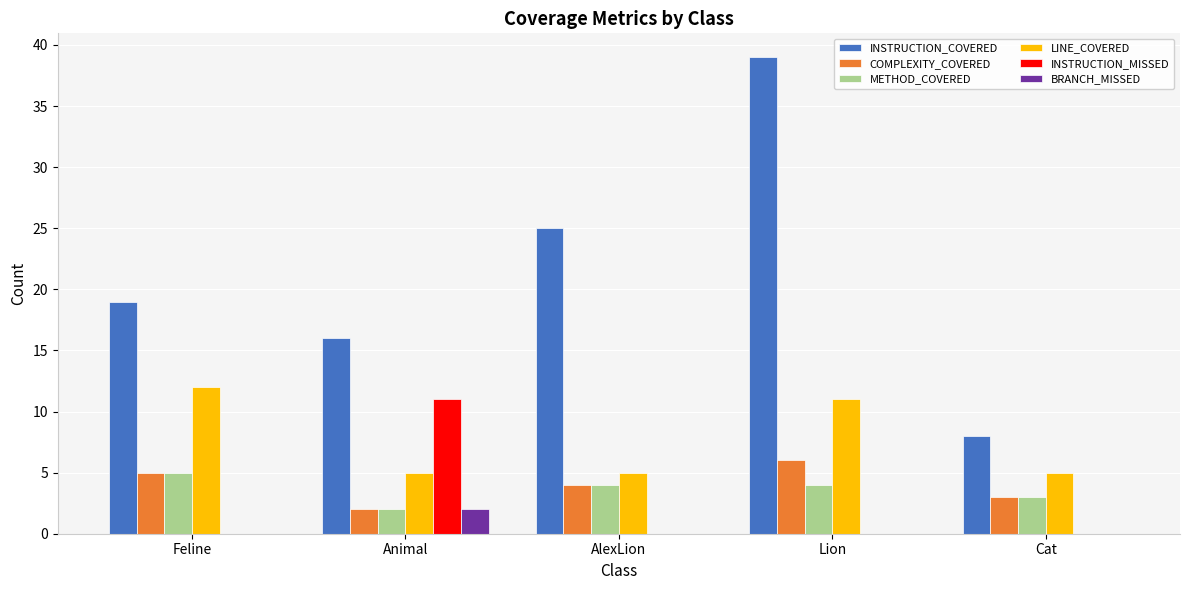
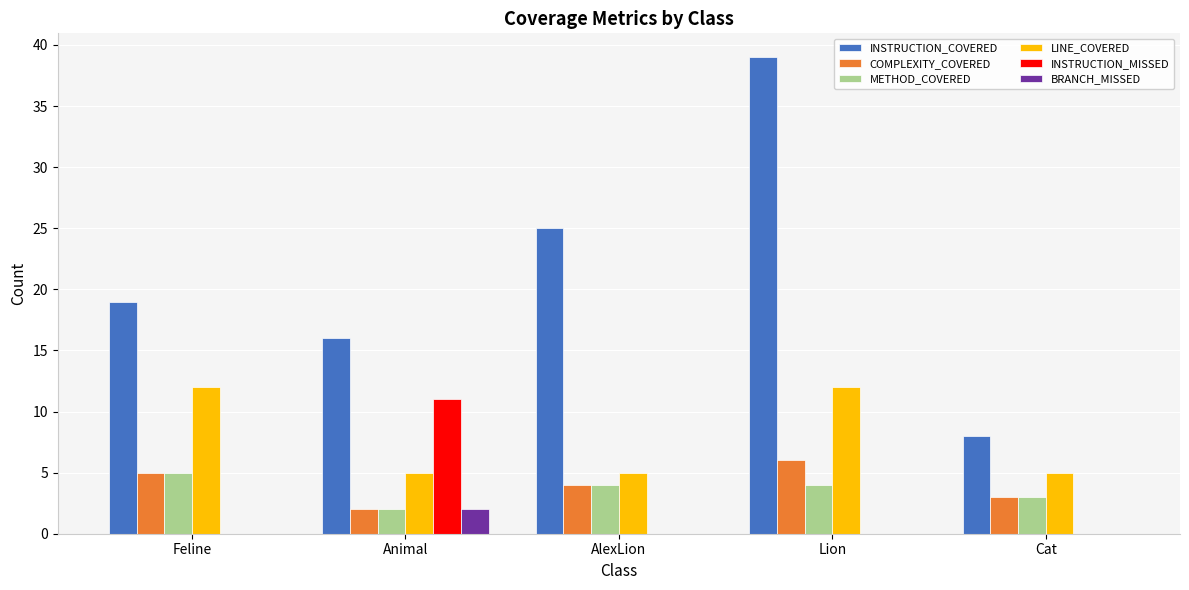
  {
    "INSTRUCTION_COVERED": {
      "Feline": 19,
      "Animal": 16,
      "AlexLion": 25,
      "Lion": 39,
      "Cat": 8
    },
    "COMPLEXITY_COVERED": {
      "Feline": 5,
      "Animal": 2,
      "AlexLion": 4,
      "Lion": 6,
      "Cat": 3
    },
    "METHOD_COVERED": {
      "Feline": 5,
      "Animal": 2,
      "AlexLion": 4,
      "Lion": 4,
      "Cat": 3
    },
    "LINE_COVERED": {
      "Feline": 12,
      "Animal": 5,
      "AlexLion": 5,
-     "Lion": 11,
+     "Lion": 12,
      "Cat": 5
    },
    "INSTRUCTION_MISSED": {
      "Feline": 0,
      "Animal": 11,
      "AlexLion": 0,
      "Lion": 0,
      "Cat": 0
    },
    "BRANCH_MISSED": {
      "Feline": 0,
      "Animal": 2,
      "AlexLion": 0,
      "Lion": 0,
      "Cat": 0
    }
  }
